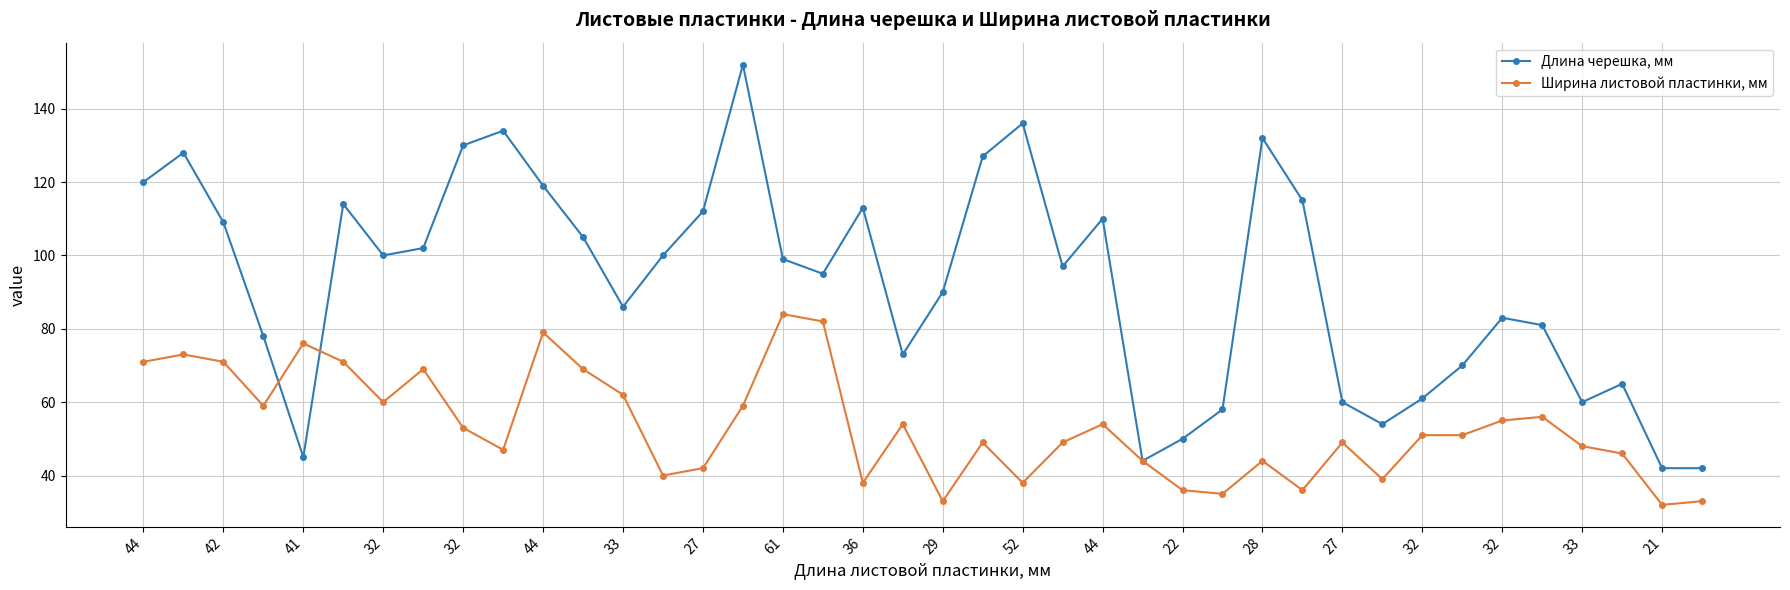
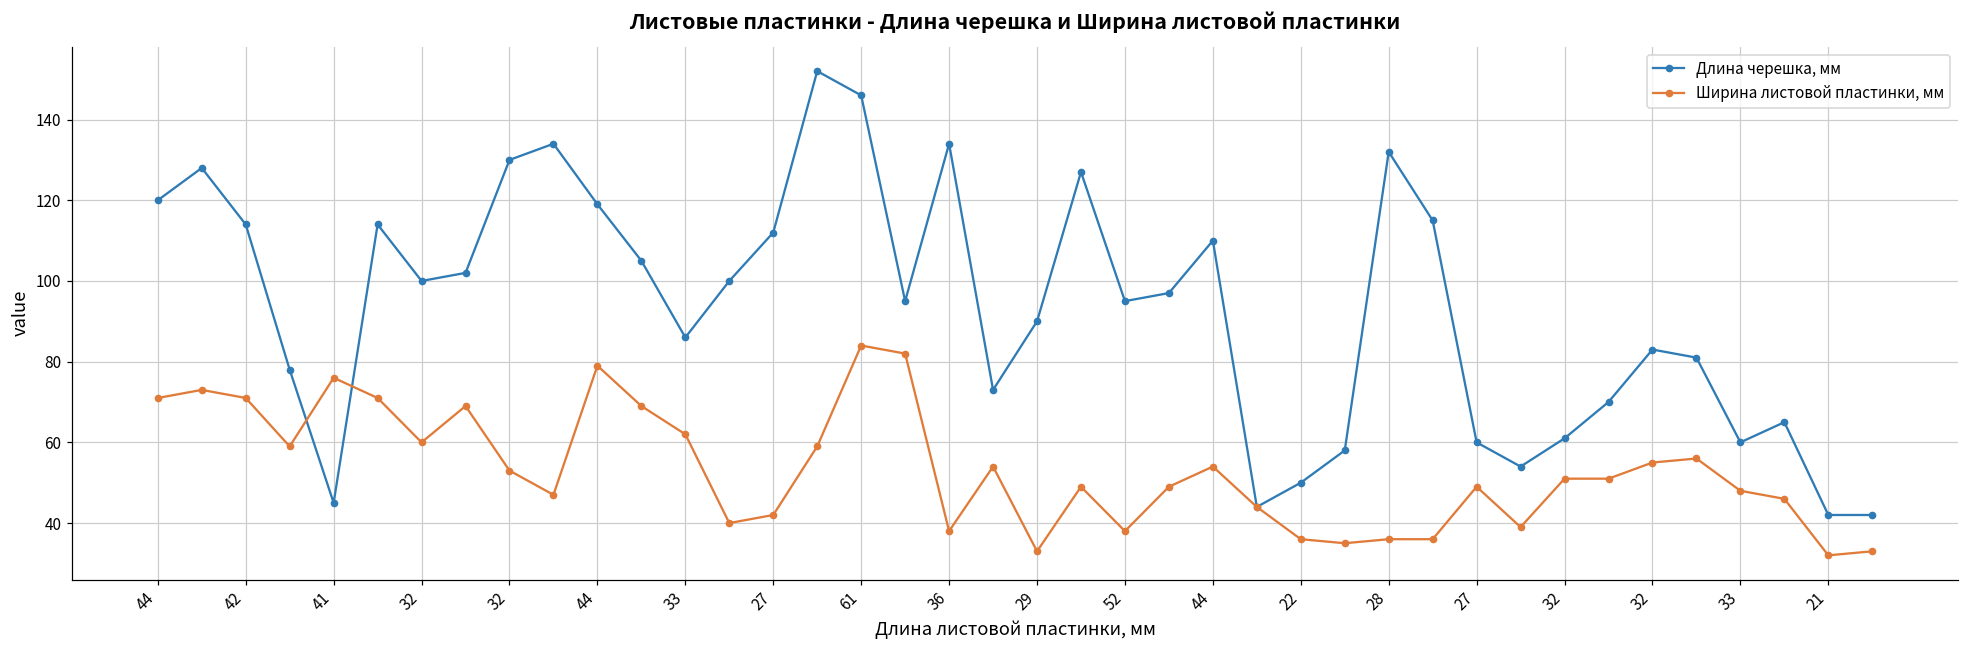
  {
    "Длина черешка, мм": {
-     "42": 109,
+     "42": 114,
      "41": 45,
-     "61": 99,
-     "36": 113,
-     "52": 136,
+     "61": 146,
+     "36": 134,
+     "52": 95,
      "22": 50,
      "28": 132
    },
    "Ширина листовой пластинки, мм": {
      "42": 71,
      "41": 76,
      "61": 84,
      "36": 38,
      "52": 38,
      "22": 36,
-     "28": 44
+     "28": 36
    }
  }
